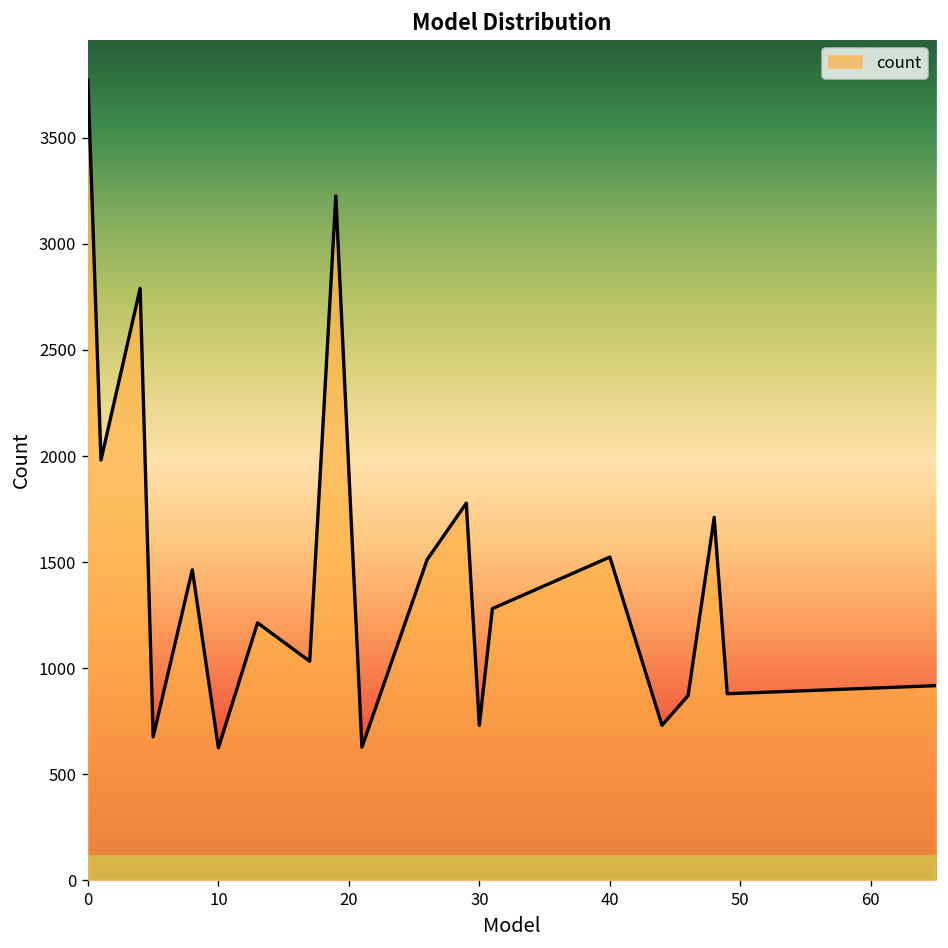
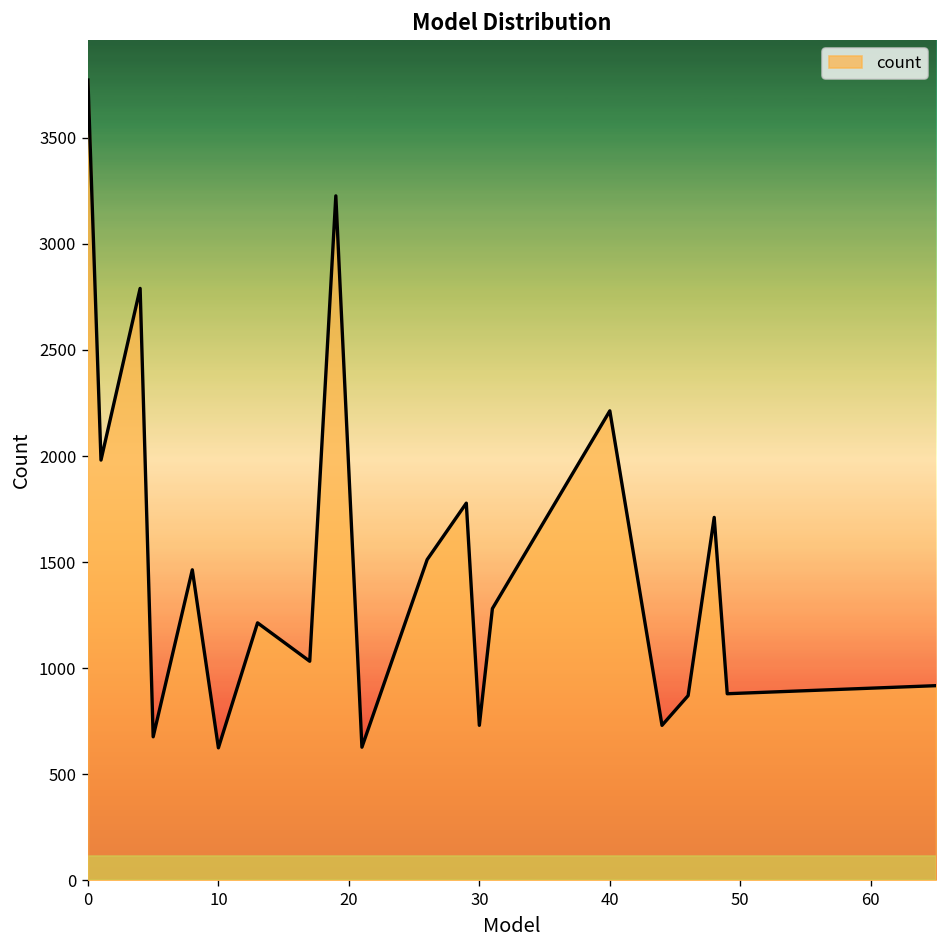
  {
    "0": 3770,
    "10": 630,
    "30": 730,
-   "40": 1520
+   "40": 2210
  }
